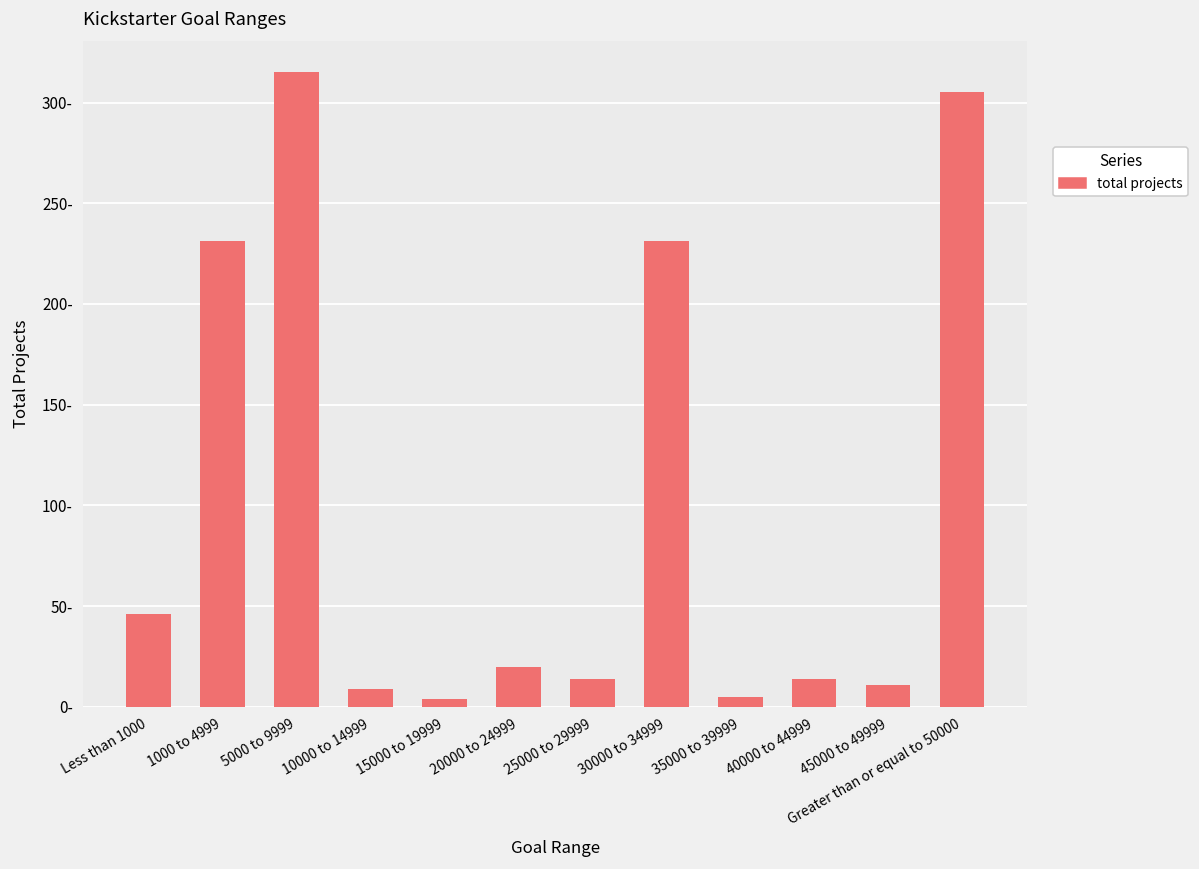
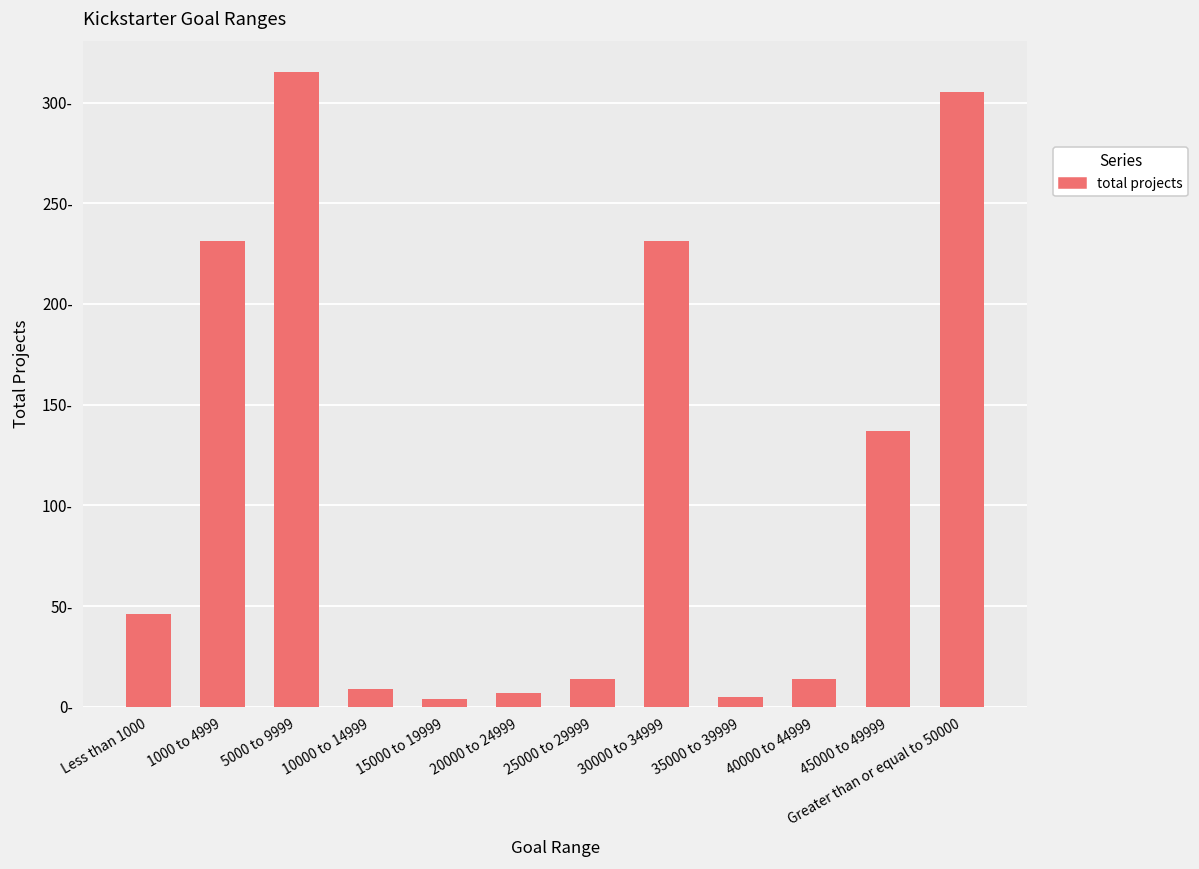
  {
    "Less than 1000": "46-",
    "1000 to 4999": "231-",
    "5000 to 9999": "315-",
    "10000 to 14999": "9-",
    "15000 to 19999": "4-",
-   "20000 to 24999": "20-",
+   "20000 to 24999": "7-",
    "25000 to 29999": "14-",
    "30000 to 34999": "231-",
    "35000 to 39999": "5-",
    "40000 to 44999": "14-",
-   "45000 to 49999": "11-",
+   "45000 to 49999": "137-",
    "Greater than or equal to 50000": "305-"
  }
